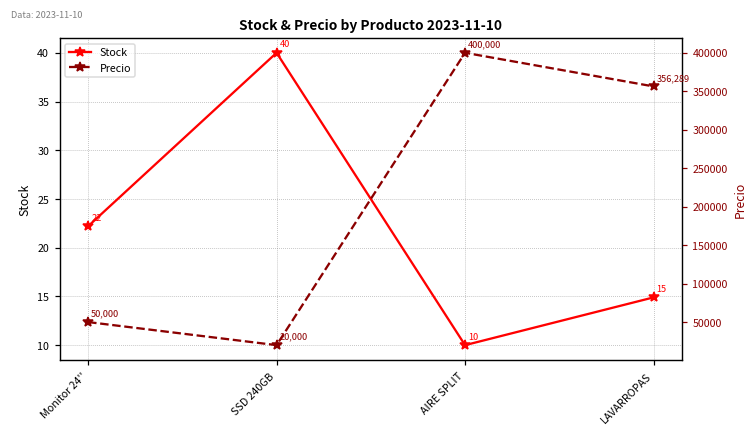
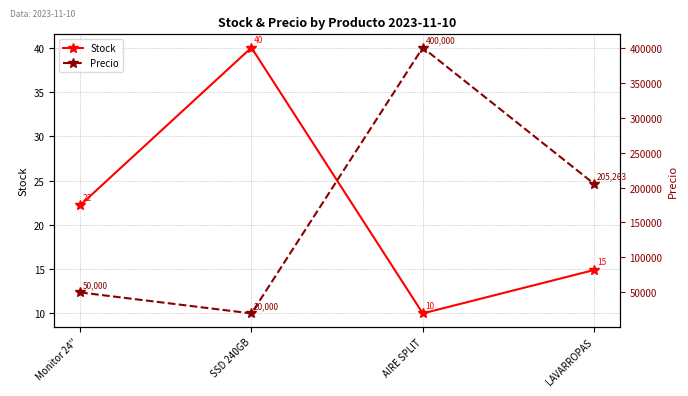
  {
    "Stock": {
      "Monitor 24''": "22",
      "SSD 240GB": "40",
      "AIRE SPLIT": "10",
      "LAVARROPAS": "15"
    },
    "Precio": {
      "Monitor 24''": "50,000",
      "SSD 240GB": "20,000",
      "AIRE SPLIT": "400,000",
-     "LAVARROPAS": "356,289"
+     "LAVARROPAS": "205,263"
    }
  }
